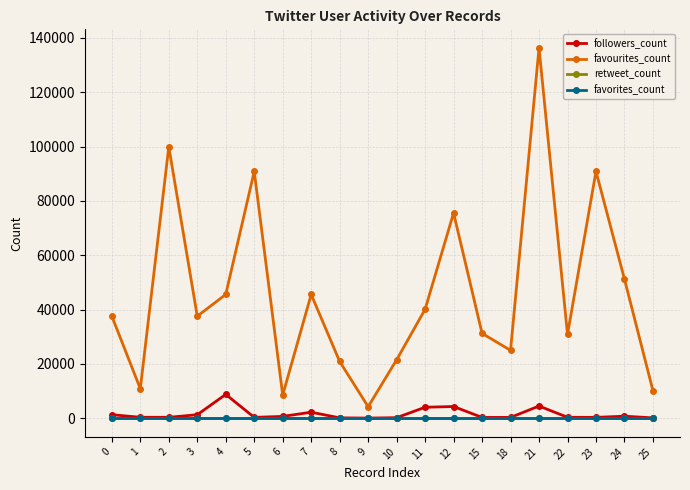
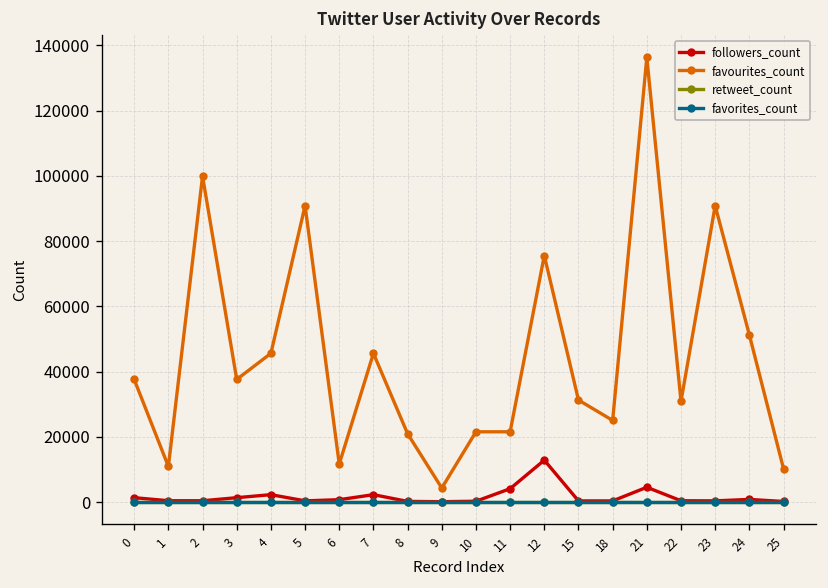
  {
    "followers_count": {
      "0": 1000,
      "3": 1000,
-     "4": 9000,
+     "4": 2000,
      "7": 2000,
      "11": 4000,
-     "12": 4000,
+     "12": 13000,
      "21": 5000
    },
    "favourites_count": {
      "0": 38000,
      "1": 11000,
      "2": 100000,
      "3": 38000,
      "4": 46000,
      "5": 91000,
-     "6": 9000,
+     "6": 12000,
      "7": 46000,
      "8": 21000,
      "9": 4000,
      "10": 22000,
-     "11": 40000,
+     "11": 22000,
      "12": 76000,
      "15": 31000,
      "18": 25000,
      "21": 136000,
      "22": 31000,
      "23": 91000,
      "24": 51000,
      "25": 10000
    },
    "favorites_count": {
      "0": 0,
      "3": 0,
      "4": 0,
      "7": 0,
      "11": 0,
      "12": 0,
      "21": 0
    }
  }
